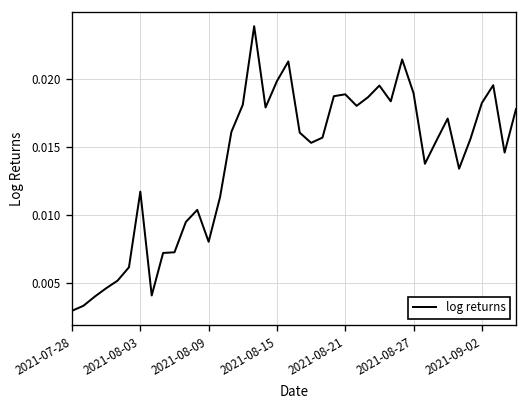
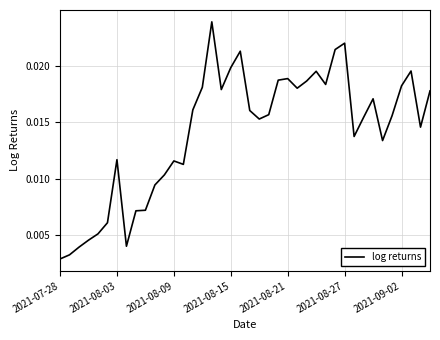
  {
    "2021-07-28": 0.0029,
    "2021-08-03": 0.0117,
-   "2021-08-09": 0.0080,
+   "2021-08-09": 0.0116,
    "2021-08-15": 0.0199,
    "2021-08-21": 0.0189,
-   "2021-08-27": 0.0190,
+   "2021-08-27": 0.0220,
    "2021-09-02": 0.0182
  }
